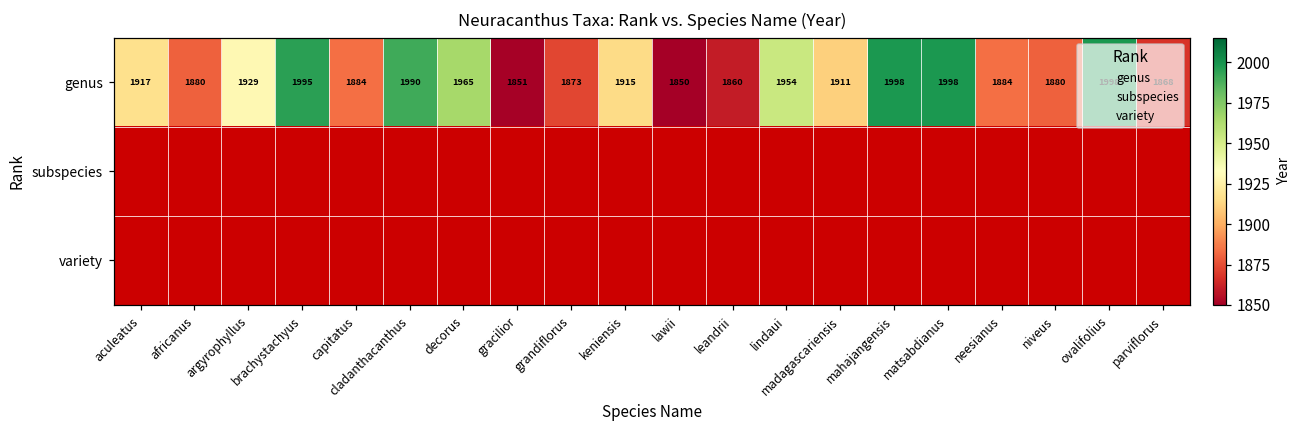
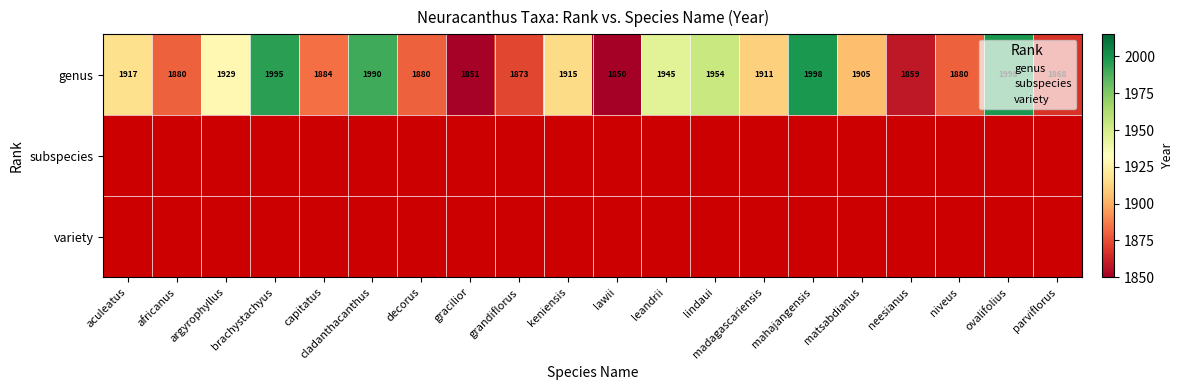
  {
    "genus": {
-     "decorus": 1965,
-     "leandrii": 1860,
-     "matsabdianus": 1998,
-     "neesianus": 1884
+     "decorus": 1880,
+     "leandrii": 1945,
+     "matsabdianus": 1905,
+     "neesianus": 1859
    }
  }
